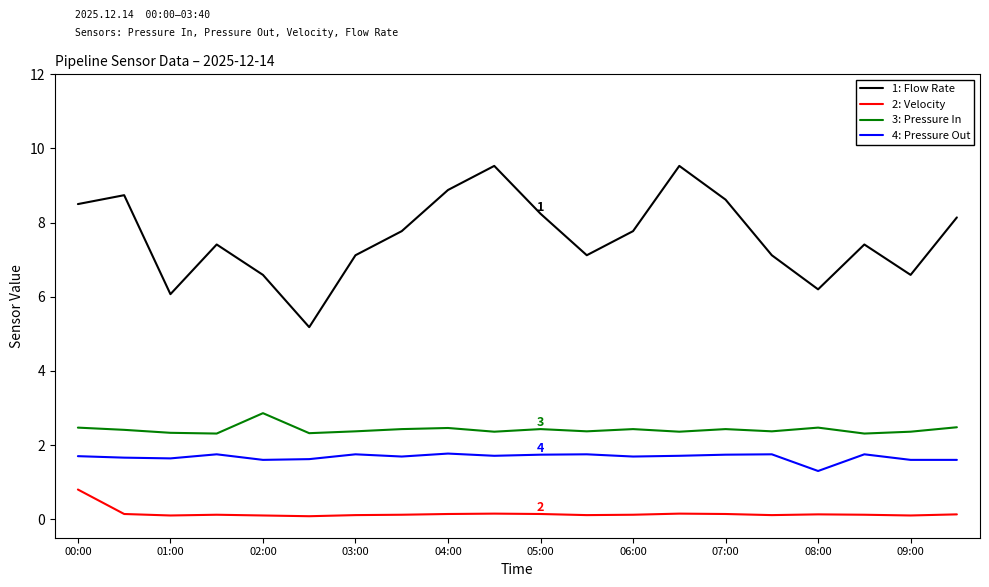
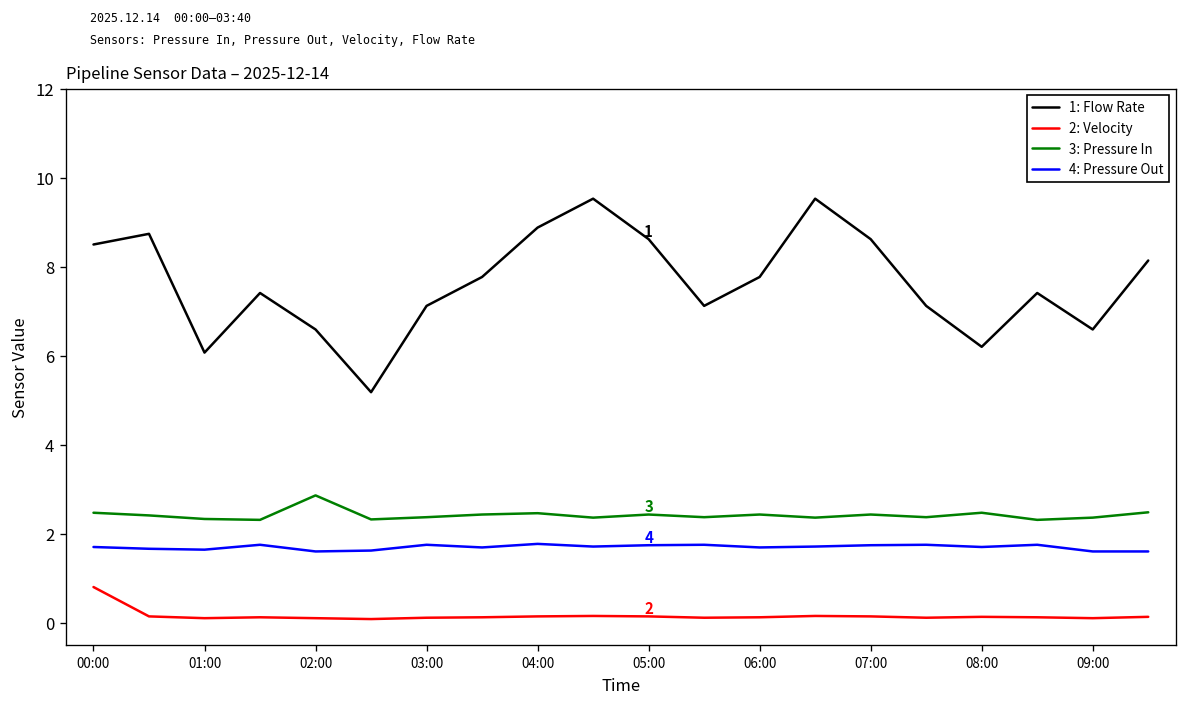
  {
    "1: Flow Rate": {
      "00:00": 8.5,
      "01:00": 6.1,
      "02:00": 6.6,
      "03:00": 7.1,
      "04:00": 8.9,
-     "05:00": 8.2,
+     "05:00": 8.6,
      "06:00": 7.8,
      "07:00": 8.6,
      "08:00": 6.2,
      "09:00": 6.6
    },
    "2: Velocity": {
      "00:00": 0.8,
      "01:00": 0.1,
      "02:00": 0.1,
      "03:00": 0.1,
      "04:00": 0.1,
      "06:00": 0.1,
      "07:00": 0.1,
      "08:00": 0.1,
      "09:00": 0.1
    },
    "3: Pressure In": {
      "00:00": 2.5,
      "01:00": 2.3,
      "02:00": 2.9,
      "03:00": 2.4,
      "04:00": 2.5,
      "06:00": 2.4,
      "07:00": 2.4,
      "08:00": 2.5,
      "09:00": 2.4
    },
    "4: Pressure Out": {
      "00:00": 1.7,
      "01:00": 1.6,
      "02:00": 1.6,
      "03:00": 1.8,
      "04:00": 1.8,
      "06:00": 1.7,
      "07:00": 1.7,
-     "08:00": 1.3,
+     "08:00": 1.7,
      "09:00": 1.6
    }
  }
